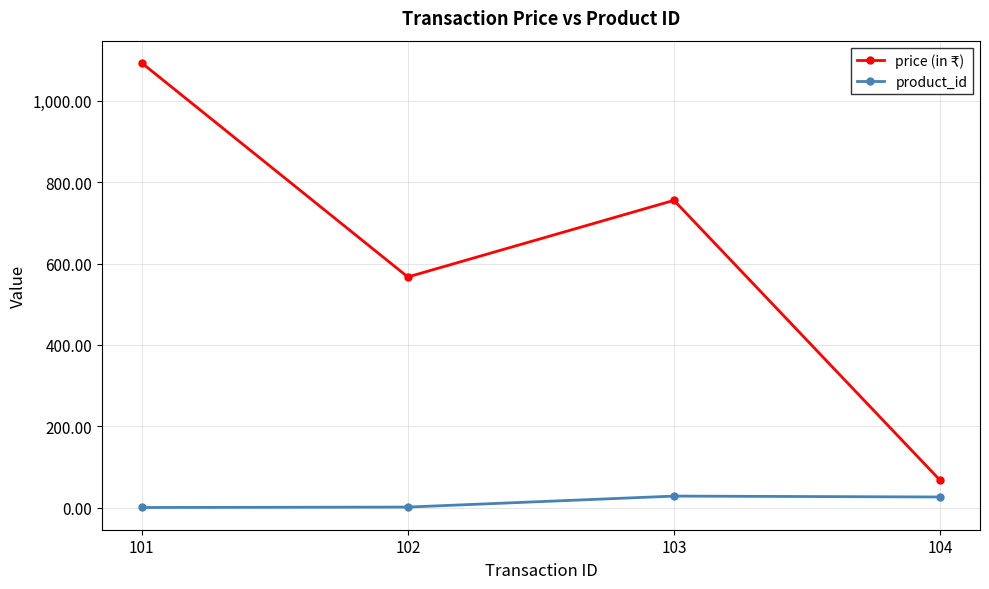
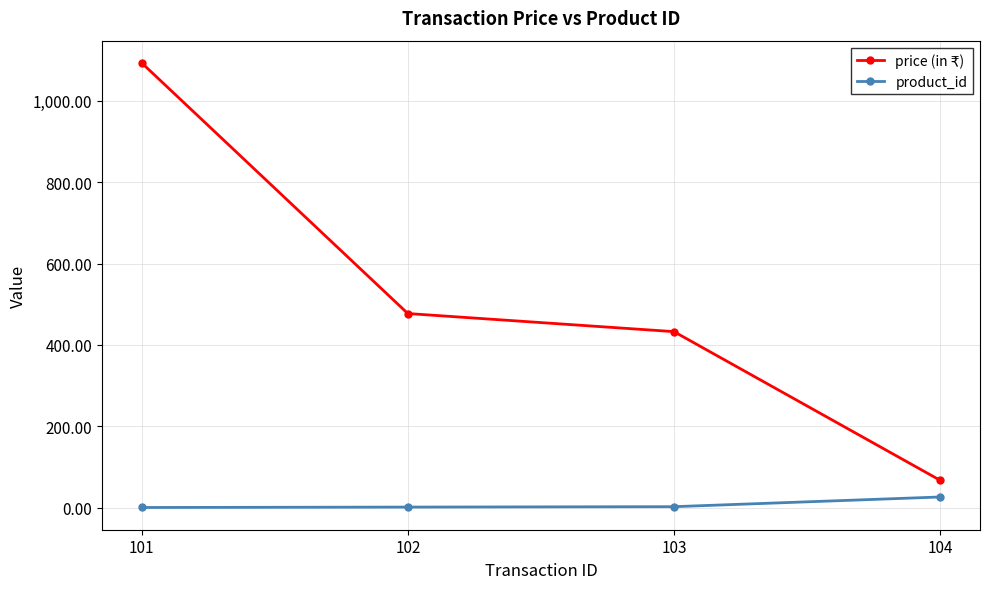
  {
    "price (in ₹)": {
      "101": "1,090",
-     "102": "570",
-     "103": "760",
+     "102": "480",
+     "103": "430",
      "104": "70"
    },
    "product_id": {
      "101": "0",
      "102": "0",
-     "103": "30",
+     "103": "0",
      "104": "30"
    }
  }
